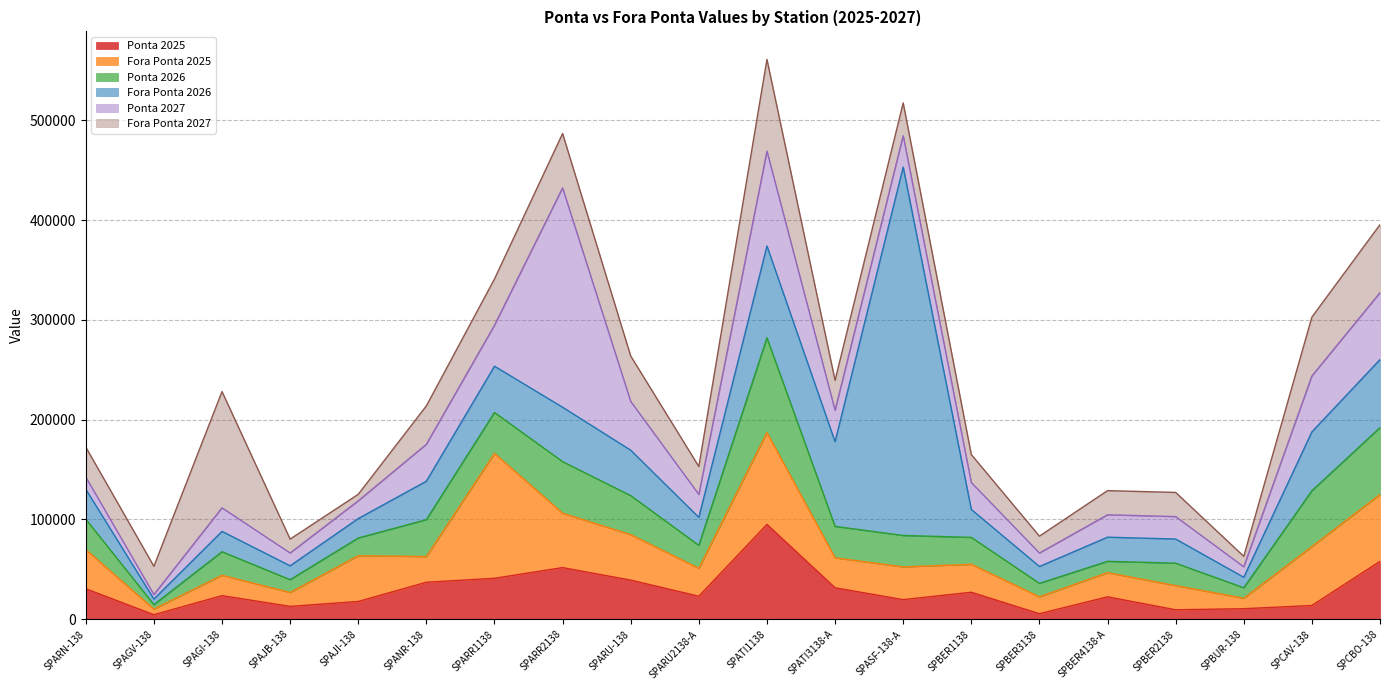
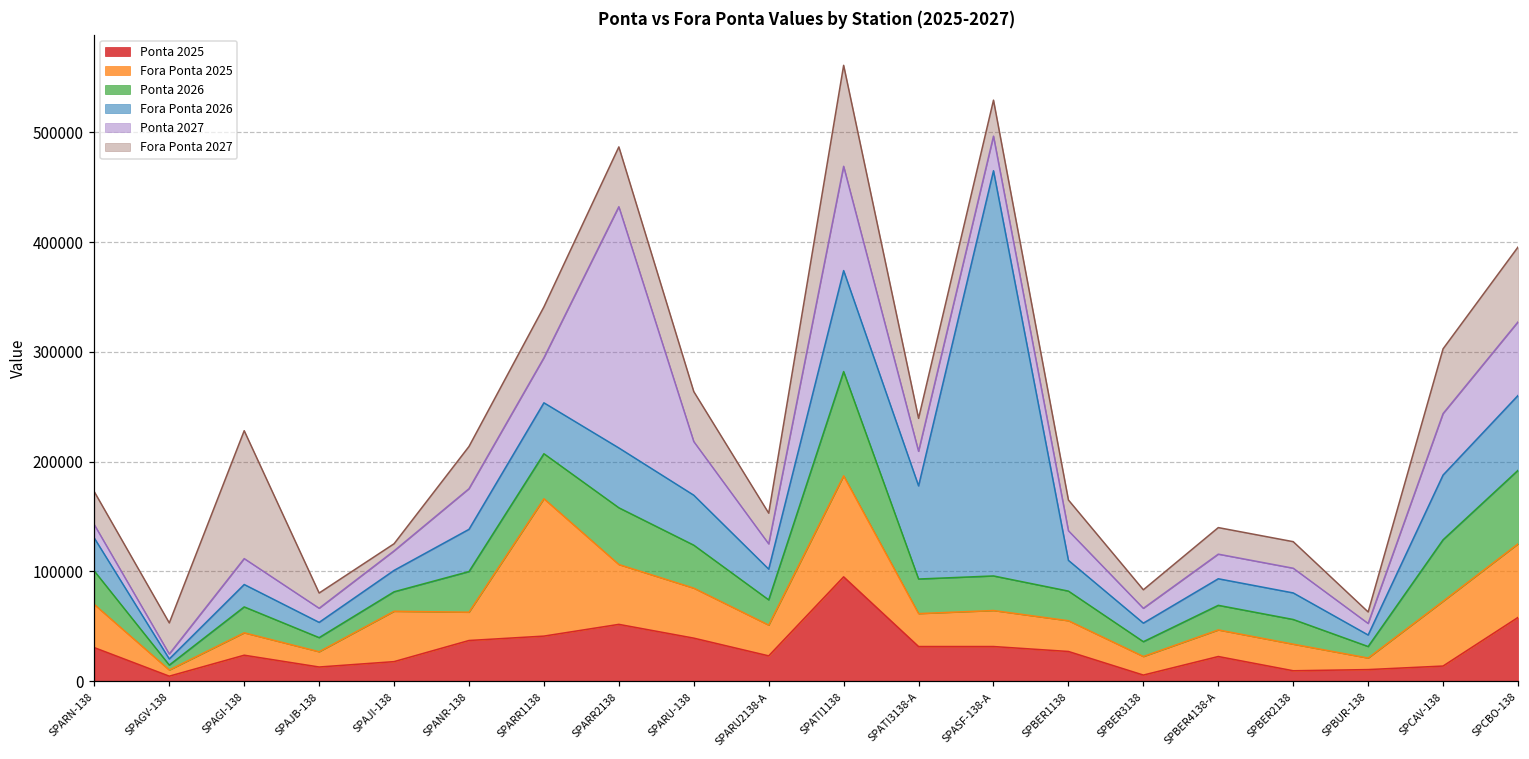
  {
    "Ponta 2025": {
      "SPARN-138": 30000,
      "SPAGV-138": 0,
      "SPAGI-138": 20000,
      "SPAJB-138": 10000,
      "SPAJI-138": 20000,
      "SPANR-138": 40000,
      "SPARR1138": 40000,
      "SPARR2138": 50000,
      "SPARU-138": 40000,
      "SPARU2138-A": 20000,
      "SPATI1138": 100000,
      "SPATI3138-A": 30000,
-     "SPASF-138-A": 20000,
+     "SPASF-138-A": 30000,
      "SPBER1138": 30000,
      "SPBER3138": 10000,
      "SPBER4138-A": 20000,
      "SPBER2138": 10000,
      "SPBUR-138": 10000,
      "SPCAV-138": 10000,
      "SPCBO-138": 60000
    },
    "Fora Ponta 2025": {
      "SPARN-138": 40000,
      "SPAGV-138": 10000,
      "SPAGI-138": 20000,
      "SPAJB-138": 10000,
      "SPAJI-138": 50000,
      "SPANR-138": 30000,
      "SPARR1138": 130000,
      "SPARR2138": 50000,
      "SPARU-138": 50000,
      "SPARU2138-A": 30000,
      "SPATI1138": 90000,
      "SPATI3138-A": 30000,
      "SPASF-138-A": 30000,
      "SPBER1138": 30000,
      "SPBER3138": 20000,
      "SPBER4138-A": 20000,
      "SPBER2138": 20000,
      "SPBUR-138": 10000,
      "SPCAV-138": 60000,
      "SPCBO-138": 70000
    },
    "Ponta 2026": {
      "SPARN-138": 30000,
      "SPAGV-138": 0,
      "SPAGI-138": 20000,
      "SPAJB-138": 10000,
      "SPAJI-138": 20000,
      "SPANR-138": 40000,
      "SPARR1138": 40000,
      "SPARR2138": 50000,
      "SPARU-138": 40000,
      "SPARU2138-A": 20000,
      "SPATI1138": 100000,
      "SPATI3138-A": 30000,
      "SPASF-138-A": 30000,
      "SPBER1138": 30000,
      "SPBER3138": 10000,
-     "SPBER4138-A": 10000,
+     "SPBER4138-A": 20000,
      "SPBER2138": 20000,
      "SPBUR-138": 10000,
      "SPCAV-138": 60000,
      "SPCBO-138": 70000
    },
    "Fora Ponta 2026": {
      "SPARN-138": 30000,
      "SPAGV-138": 10000,
      "SPAGI-138": 20000,
      "SPAJB-138": 10000,
      "SPAJI-138": 20000,
      "SPANR-138": 40000,
      "SPARR1138": 50000,
      "SPARR2138": 50000,
      "SPARU-138": 50000,
      "SPARU2138-A": 30000,
      "SPATI1138": 90000,
      "SPATI3138-A": 80000,
      "SPASF-138-A": 370000,
      "SPBER1138": 30000,
      "SPBER3138": 20000,
      "SPBER4138-A": 20000,
      "SPBER2138": 20000,
      "SPBUR-138": 10000,
      "SPCAV-138": 60000,
      "SPCBO-138": 70000
    }
  }
